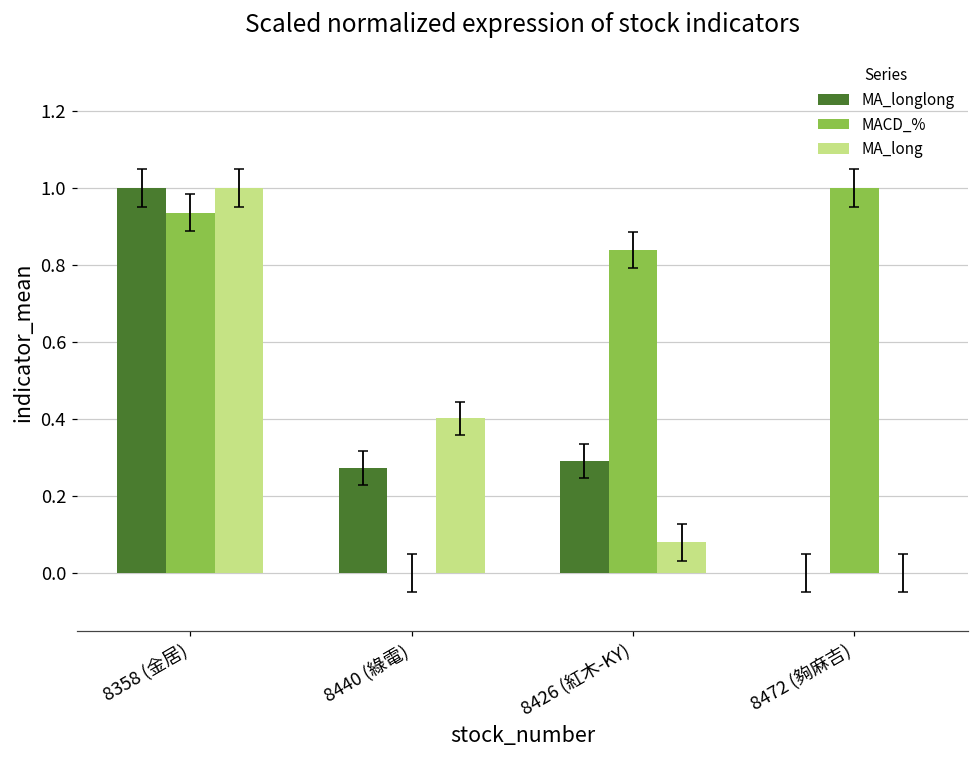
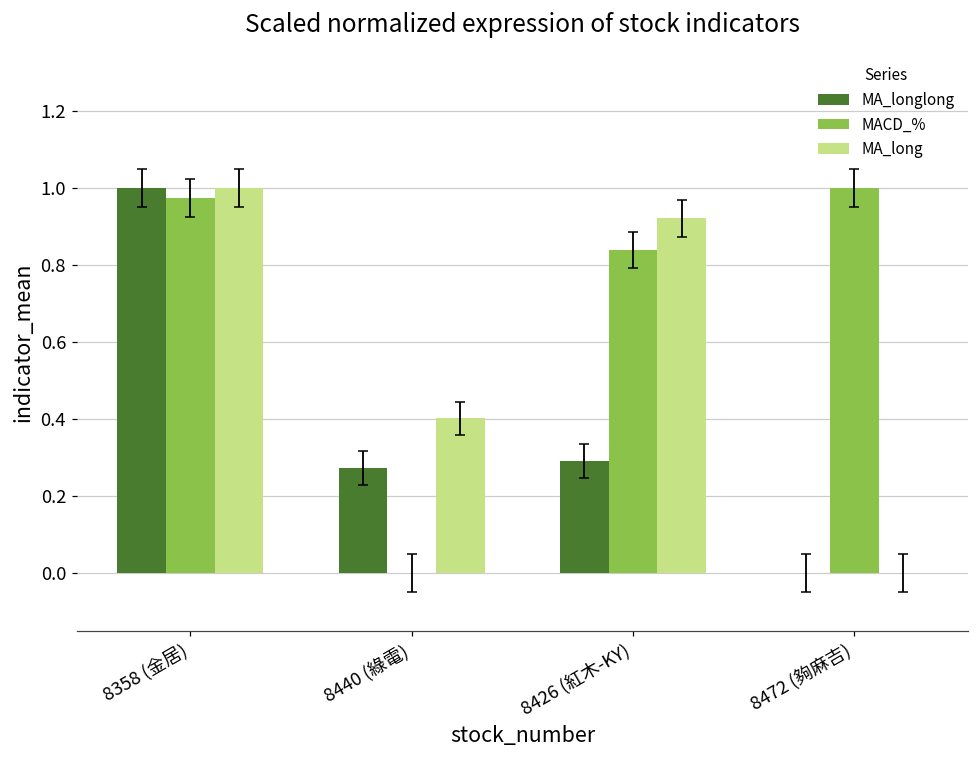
  {
    "MA_longlong": {
      "8358 (金居)": 1.00,
      "8440 (綠電)": 0.27,
      "8426 (紅木-KY)": 0.29,
      "8472 (夠麻吉)": 0.00
    },
    "MACD_%": {
-     "8358 (金居)": 0.94,
+     "8358 (金居)": 0.97,
      "8440 (綠電)": 0.00,
      "8426 (紅木-KY)": 0.84,
      "8472 (夠麻吉)": 1.00
    },
    "MA_long": {
      "8358 (金居)": 1.00,
      "8440 (綠電)": 0.40,
-     "8426 (紅木-KY)": 0.08,
+     "8426 (紅木-KY)": 0.92,
      "8472 (夠麻吉)": 0.00
    }
  }
